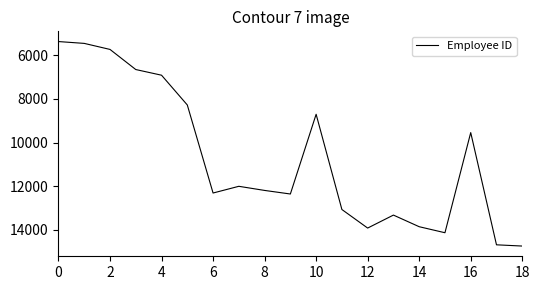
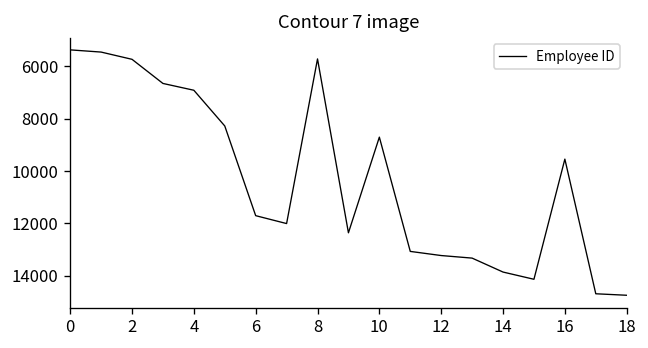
  {
    "0": 5400,
    "2": 5700,
    "4": 6900,
-   "6": 12300,
-   "8": 12200,
+   "6": 11700,
+   "8": 5700,
    "10": 8700,
-   "12": 13900,
+   "12": 13200,
    "14": 13900,
    "16": 9500,
    "18": 14700
  }
